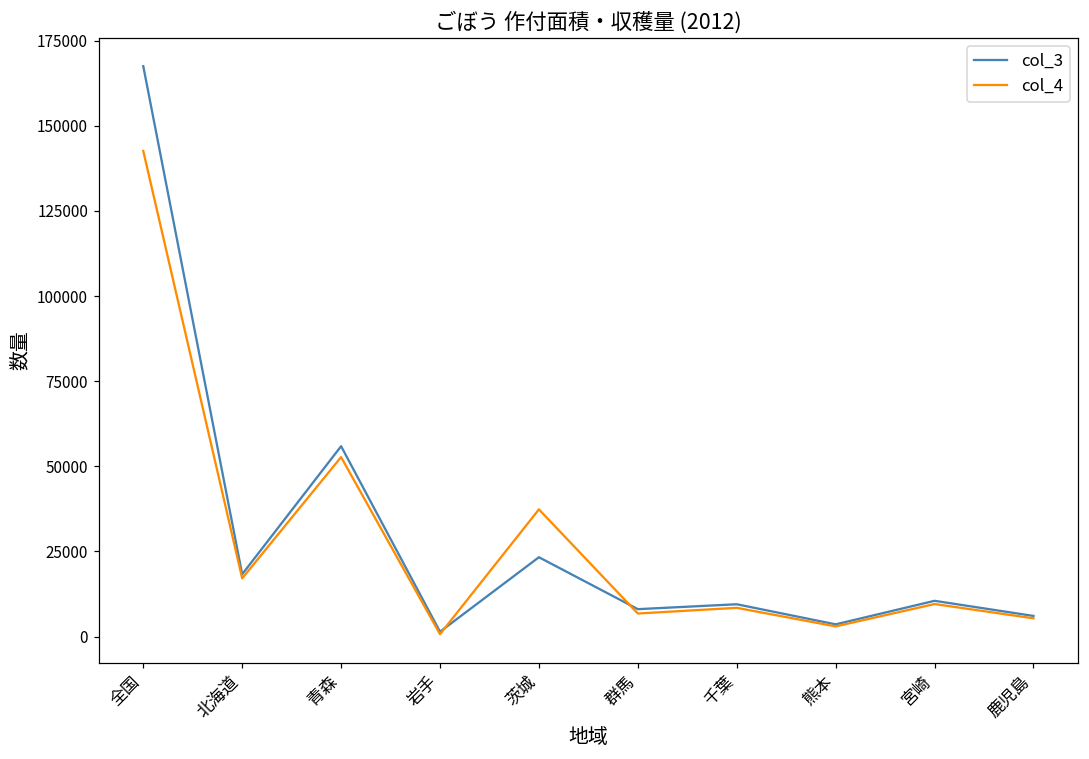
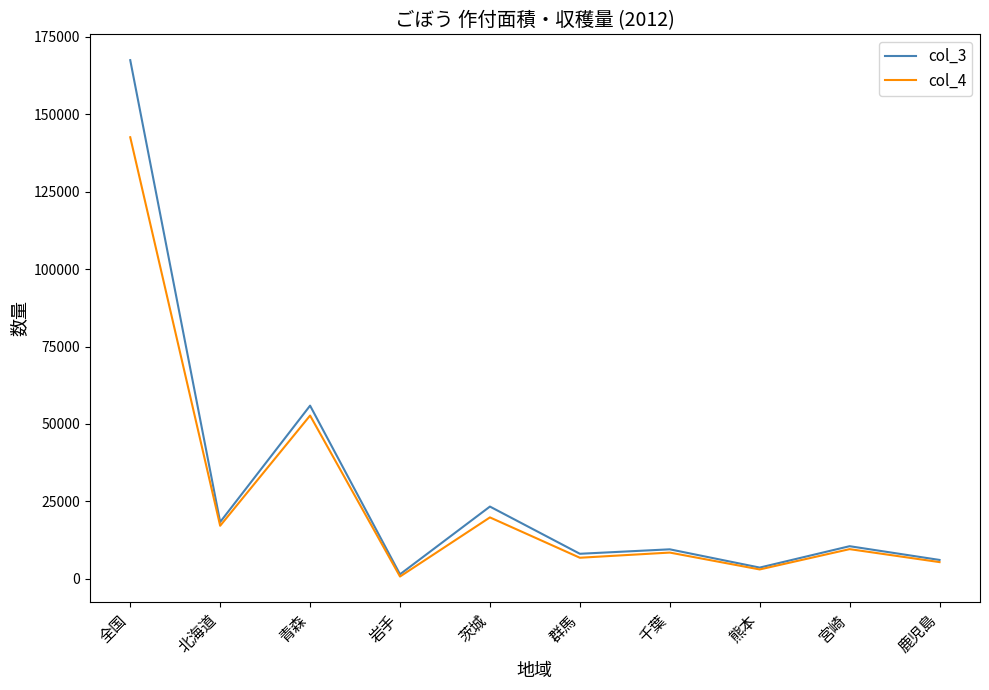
  {
    "col_3": {
      "全国": 168000,
      "北海道": 18000,
      "青森": 56000,
      "茨城": 23000,
      "群馬": 8000,
      "千葉": 9000,
      "宮崎": 11000
    },
    "col_4": {
      "全国": 143000,
      "北海道": 17000,
      "青森": 53000,
-     "茨城": 37000,
+     "茨城": 20000,
      "群馬": 7000,
      "千葉": 8000,
      "宮崎": 10000
    }
  }
